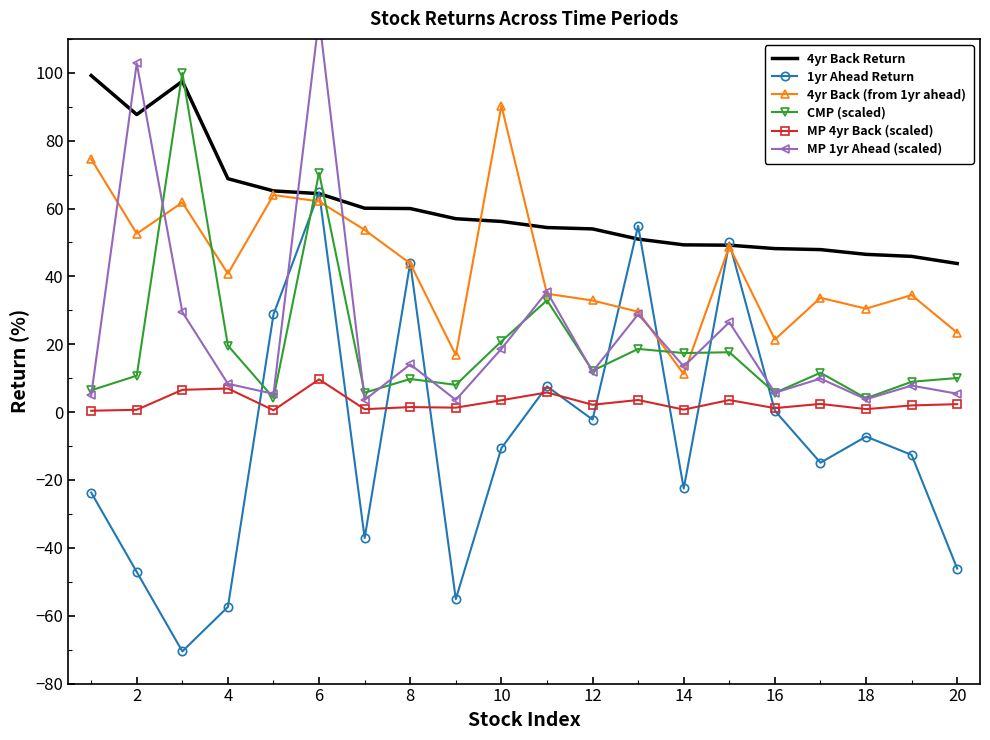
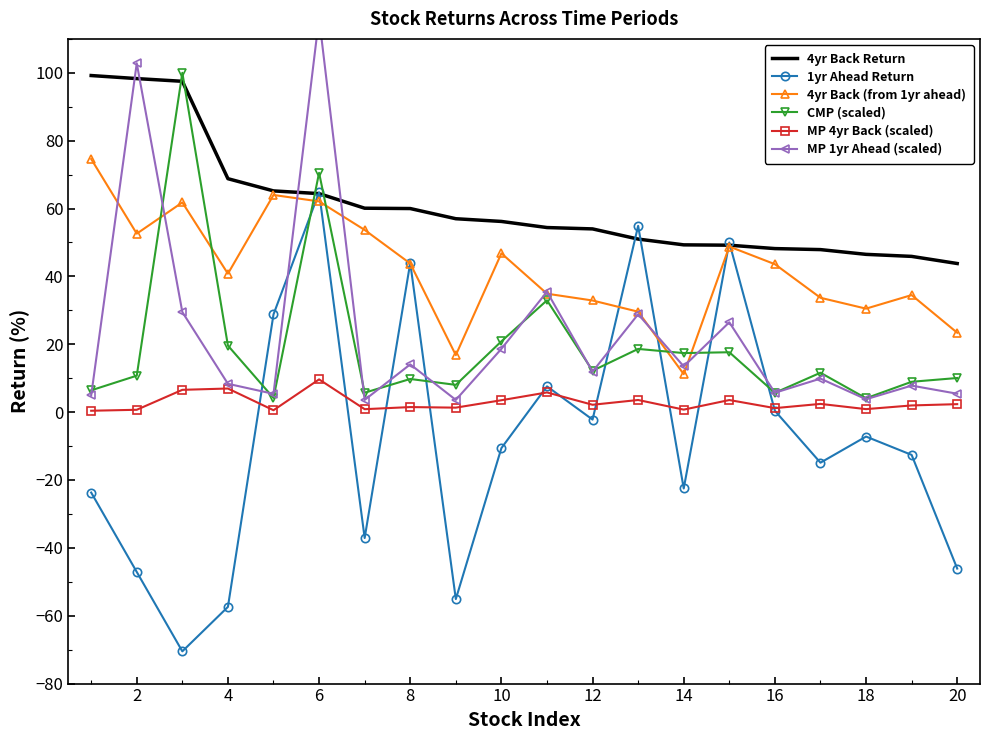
  {
    "4yr Back Return": {
-     "2": 88,
+     "2": 98,
      "4": 69,
      "8": 60,
      "10": 56,
      "12": 54,
      "14": 49,
      "16": 48,
      "18": 47,
      "20": 44
    },
    "1yr Ahead Return": {
      "2": -47,
      "4": -57,
      "10": -11,
      "12": -2,
      "14": -23,
      "16": 0,
      "18": -7,
      "20": -46
    },
    "4yr Back (from 1yr ahead)": {
      "2": 53,
      "4": 41,
      "6": 62,
-     "10": 90,
+     "10": 47,
      "12": 33,
      "14": 11,
-     "16": 21,
+     "16": 44,
      "18": 31,
      "20": 23
    },
    "CMP (scaled)": {
      "2": 11,
      "4": 20,
      "6": 71,
      "8": 10,
      "10": 21,
      "14": 17,
      "20": 10
    },
    "MP 4yr Back (scaled)": {
      "2": 1,
      "4": 7,
      "6": 10,
      "8": 1,
      "10": 4,
      "12": 2,
      "14": 1,
      "16": 1,
      "18": 1,
      "20": 2
    },
    "MP 1yr Ahead (scaled)": {
      "2": 103,
      "4": 8,
      "8": 14,
      "10": 19,
      "14": 13,
      "20": 5
    }
  }
